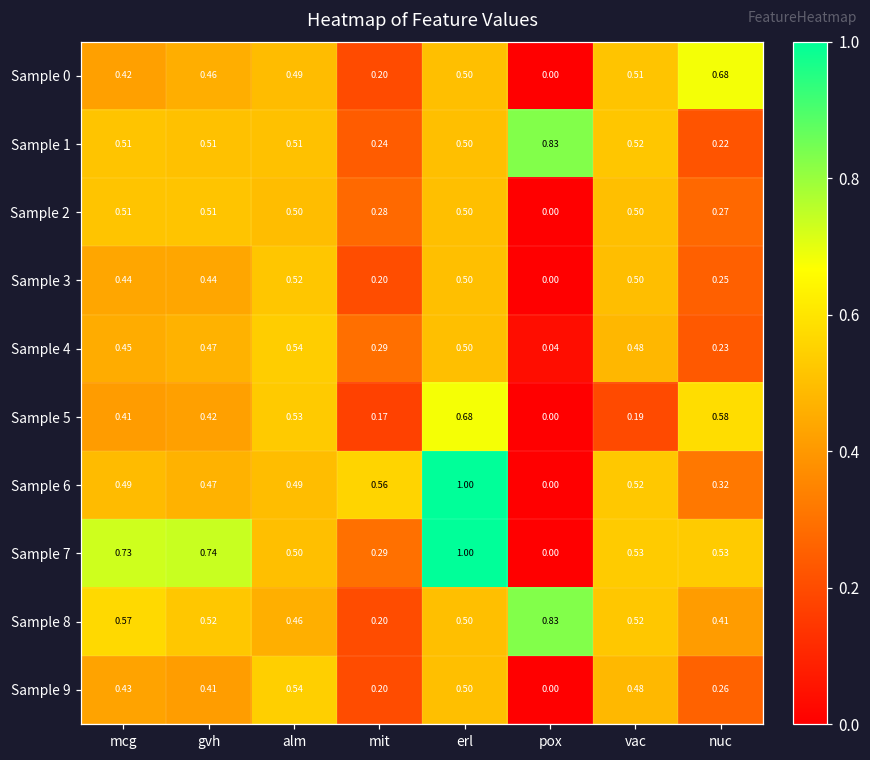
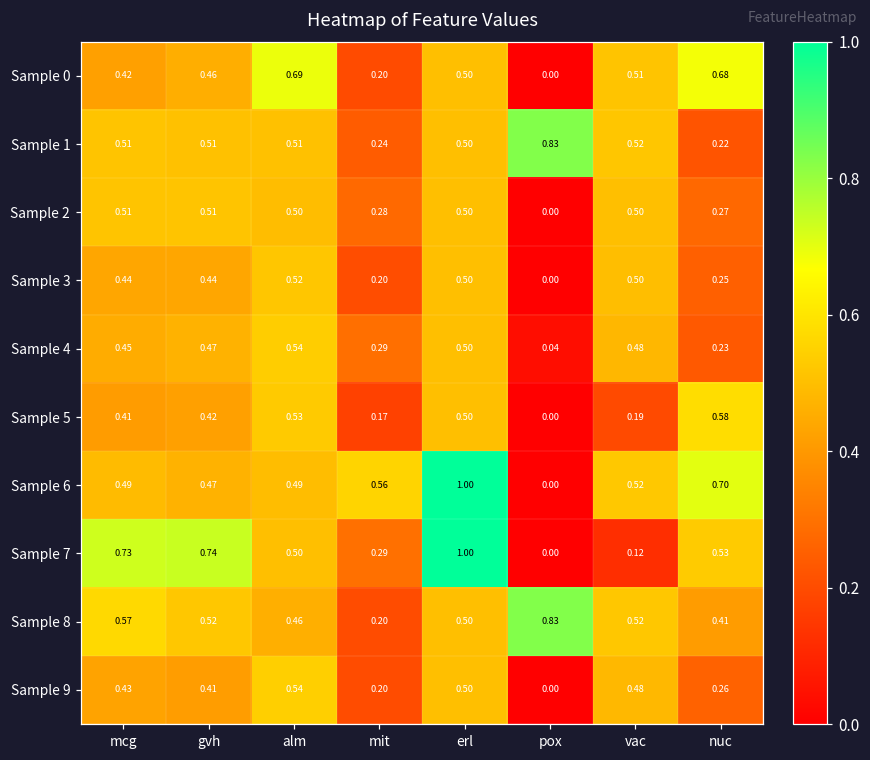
  {
    "Sample 0": {
      "mcg": 0.42,
      "gvh": 0.46,
-     "alm": 0.49,
+     "alm": 0.69,
      "mit": 0.20,
      "erl": 0.50,
      "pox": 0.00,
      "vac": 0.51,
      "nuc": 0.68
    },
    "Sample 1": {
      "mcg": 0.51,
      "gvh": 0.51,
      "alm": 0.51,
      "mit": 0.24,
      "erl": 0.50,
      "pox": 0.83,
      "vac": 0.52,
      "nuc": 0.22
    },
    "Sample 2": {
      "mcg": 0.51,
      "gvh": 0.51,
      "alm": 0.50,
      "mit": 0.28,
      "erl": 0.50,
      "pox": 0.00,
      "vac": 0.50,
      "nuc": 0.27
    },
    "Sample 3": {
      "mcg": 0.44,
      "gvh": 0.44,
      "alm": 0.52,
      "mit": 0.20,
      "erl": 0.50,
      "pox": 0.00,
      "vac": 0.50,
      "nuc": 0.25
    },
    "Sample 4": {
      "mcg": 0.45,
      "gvh": 0.47,
      "alm": 0.54,
      "mit": 0.29,
      "erl": 0.50,
      "pox": 0.04,
      "vac": 0.48,
      "nuc": 0.23
    },
    "Sample 5": {
      "mcg": 0.41,
      "gvh": 0.42,
      "alm": 0.53,
      "mit": 0.17,
-     "erl": 0.68,
+     "erl": 0.50,
      "pox": 0.00,
      "vac": 0.19,
      "nuc": 0.58
    },
    "Sample 6": {
      "mcg": 0.49,
      "gvh": 0.47,
      "alm": 0.49,
      "mit": 0.56,
      "erl": 1.00,
      "pox": 0.00,
      "vac": 0.52,
-     "nuc": 0.32
+     "nuc": 0.70
    },
    "Sample 7": {
      "mcg": 0.73,
      "gvh": 0.74,
      "alm": 0.50,
      "mit": 0.29,
      "erl": 1.00,
      "pox": 0.00,
-     "vac": 0.53,
+     "vac": 0.12,
      "nuc": 0.53
    },
    "Sample 8": {
      "mcg": 0.57,
      "gvh": 0.52,
      "alm": 0.46,
      "mit": 0.20,
      "erl": 0.50,
      "pox": 0.83,
      "vac": 0.52,
      "nuc": 0.41
    },
    "Sample 9": {
      "mcg": 0.43,
      "gvh": 0.41,
      "alm": 0.54,
      "mit": 0.20,
      "erl": 0.50,
      "pox": 0.00,
      "vac": 0.48,
      "nuc": 0.26
    }
  }
